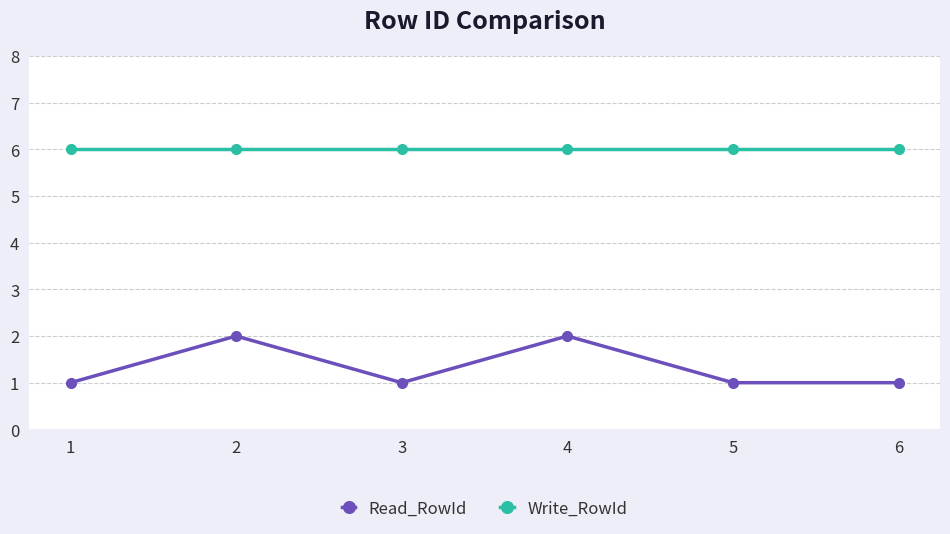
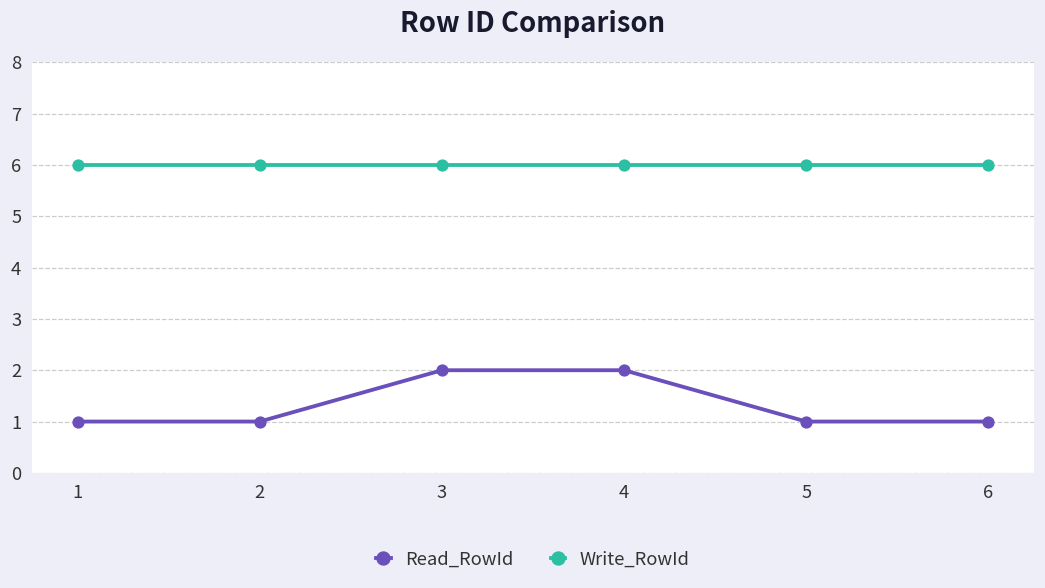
  {
    "Read_RowId": {
      "1": 1,
-     "2": 2,
-     "3": 1,
+     "2": 1,
+     "3": 2,
      "4": 2,
      "5": 1,
      "6": 1
    },
    "Write_RowId": {
      "1": 6,
      "2": 6,
      "3": 6,
      "4": 6,
      "5": 6,
      "6": 6
    }
  }
